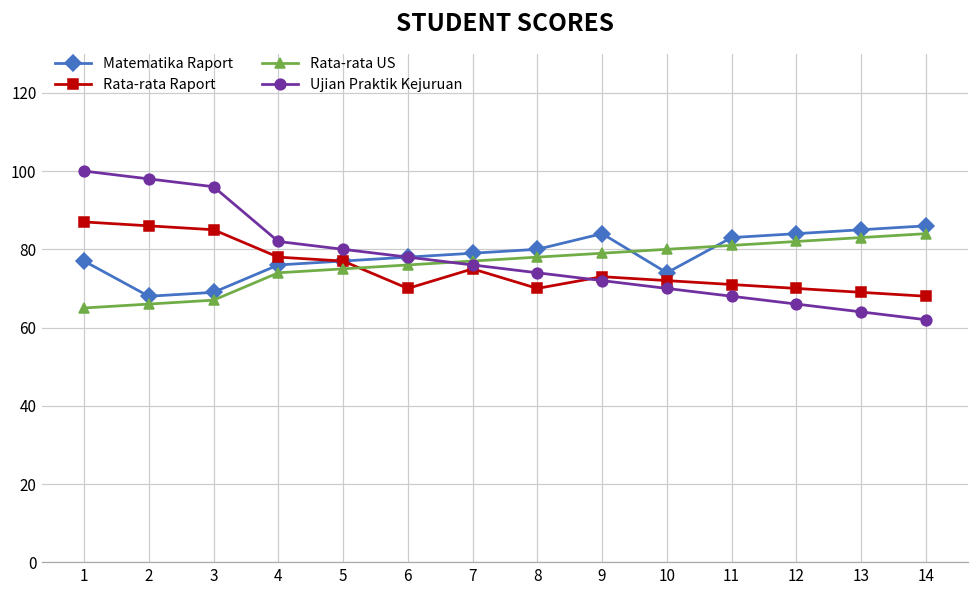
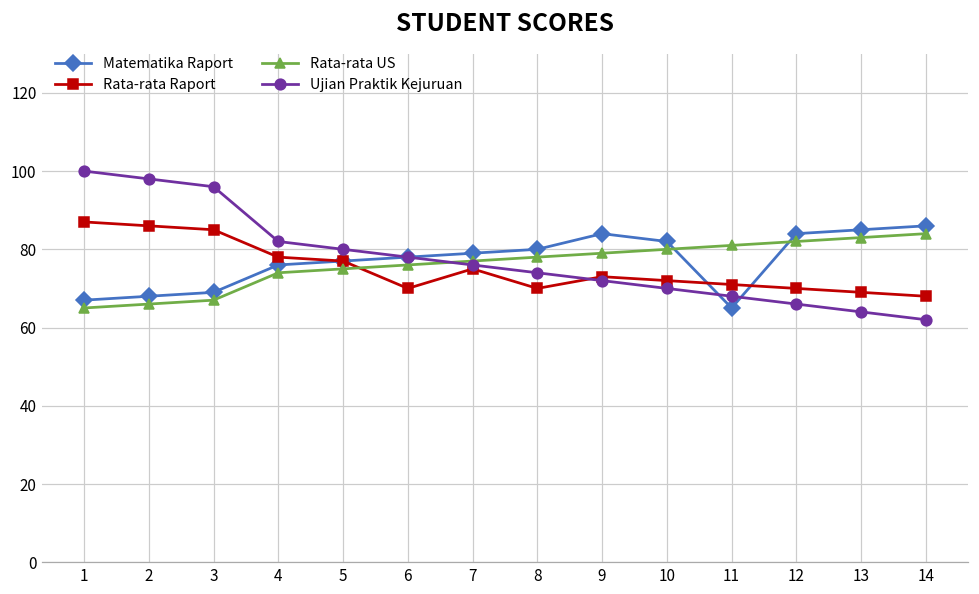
  {
    "Matematika Raport": {
-     "1": 77,
+     "1": 67,
      "2": 68,
      "3": 69,
      "4": 76,
      "7": 79,
      "8": 80,
      "9": 84,
-     "10": 74,
-     "11": 83,
+     "10": 82,
+     "11": 65,
      "12": 84,
      "13": 85,
      "14": 86
    },
    "Rata-rata Raport": {
      "1": 87,
      "2": 86,
      "3": 85,
      "4": 78,
      "6": 70,
      "7": 75,
      "8": 70,
      "9": 73,
      "10": 72,
      "11": 71,
      "12": 70,
      "13": 69,
      "14": 68
    },
    "Rata-rata US": {
      "1": 65,
      "2": 66,
      "3": 67,
      "4": 74,
      "5": 75,
      "6": 76,
      "7": 77,
      "8": 78,
      "9": 79,
      "10": 80,
      "11": 81,
      "12": 82,
      "13": 83,
      "14": 84
    },
    "Ujian Praktik Kejuruan": {
      "1": 100,
      "2": 98,
      "3": 96,
      "4": 82,
      "5": 80,
      "7": 76,
      "8": 74,
      "9": 72,
      "10": 70,
      "11": 68,
      "12": 66,
      "13": 64,
      "14": 62
    }
  }
